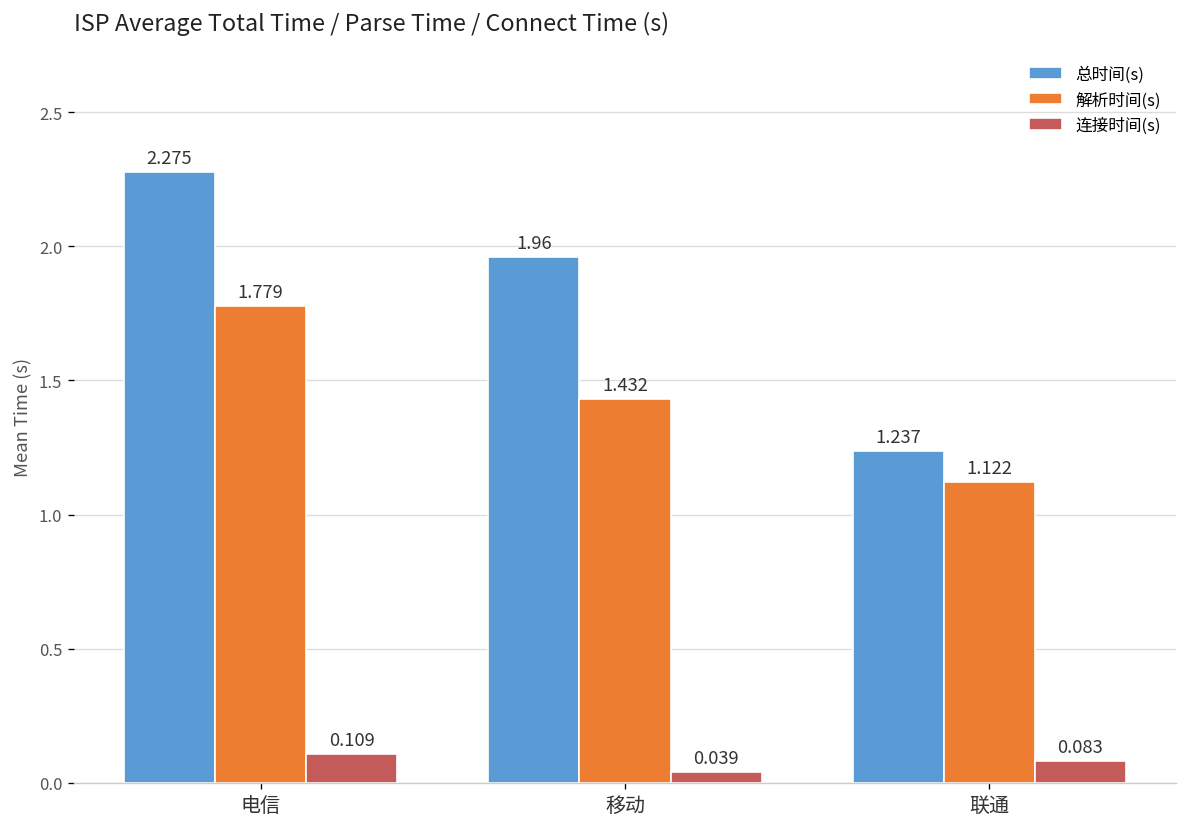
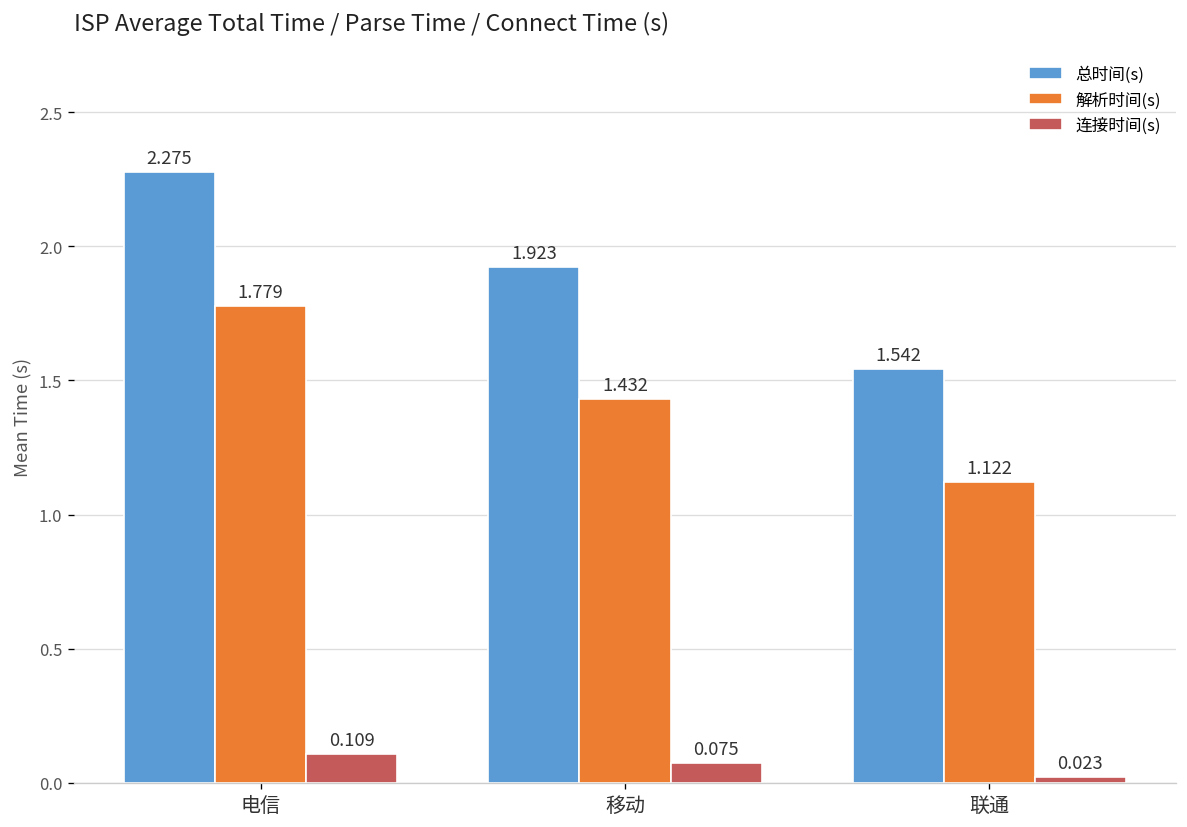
  {
    "总时间(s)": {
      "电信": 2.275,
-     "移动": 1.96,
-     "联通": 1.237
+     "移动": 1.923,
+     "联通": 1.542
    },
    "解析时间(s)": {
      "电信": 1.779,
      "移动": 1.432,
      "联通": 1.122
    },
    "连接时间(s)": {
      "电信": 0.109,
-     "移动": 0.039,
-     "联通": 0.083
+     "移动": 0.075,
+     "联通": 0.023
    }
  }
